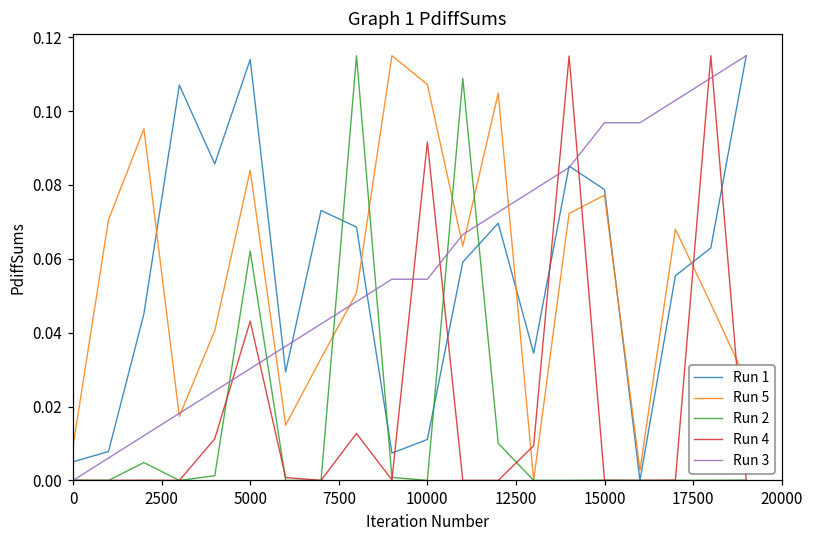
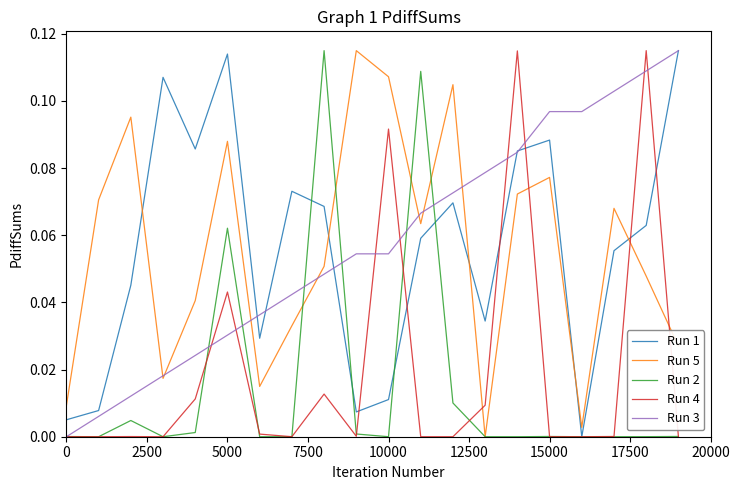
  {
    "Run 1": {
      "0": 0.005,
      "5000": 0.114,
      "10000": 0.011,
-     "15000": 0.079
+     "15000": 0.088
    },
    "Run 5": {
      "0": 0.009,
-     "5000": 0.084,
+     "5000": 0.088,
      "10000": 0.107,
      "15000": 0.077
    },
    "Run 2": {
      "5000": 0.062,
      "10000": 0.000
    },
    "Run 4": {
      "5000": 0.043,
      "10000": 0.092
    },
    "Run 3": {
      "5000": 0.030,
      "10000": 0.054,
      "15000": 0.097
    }
  }
